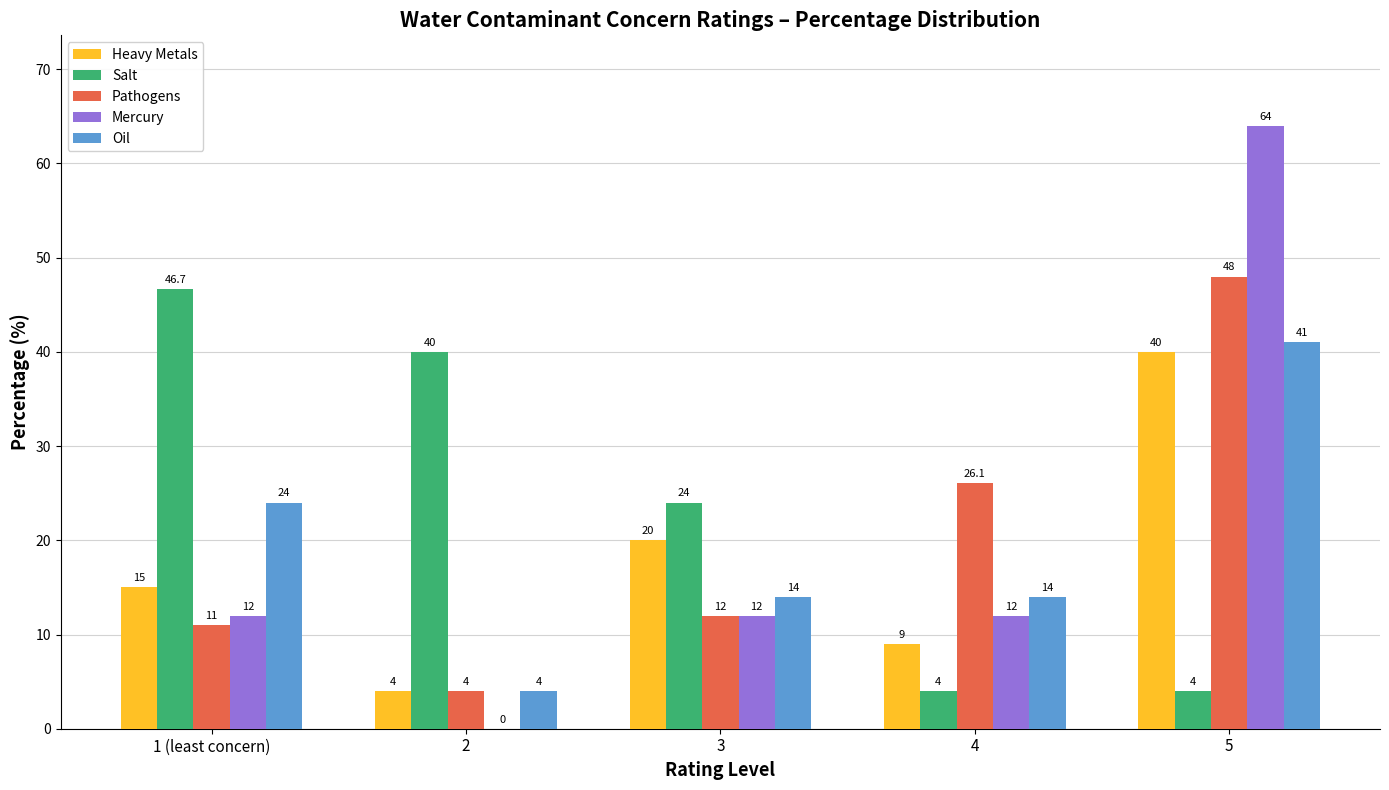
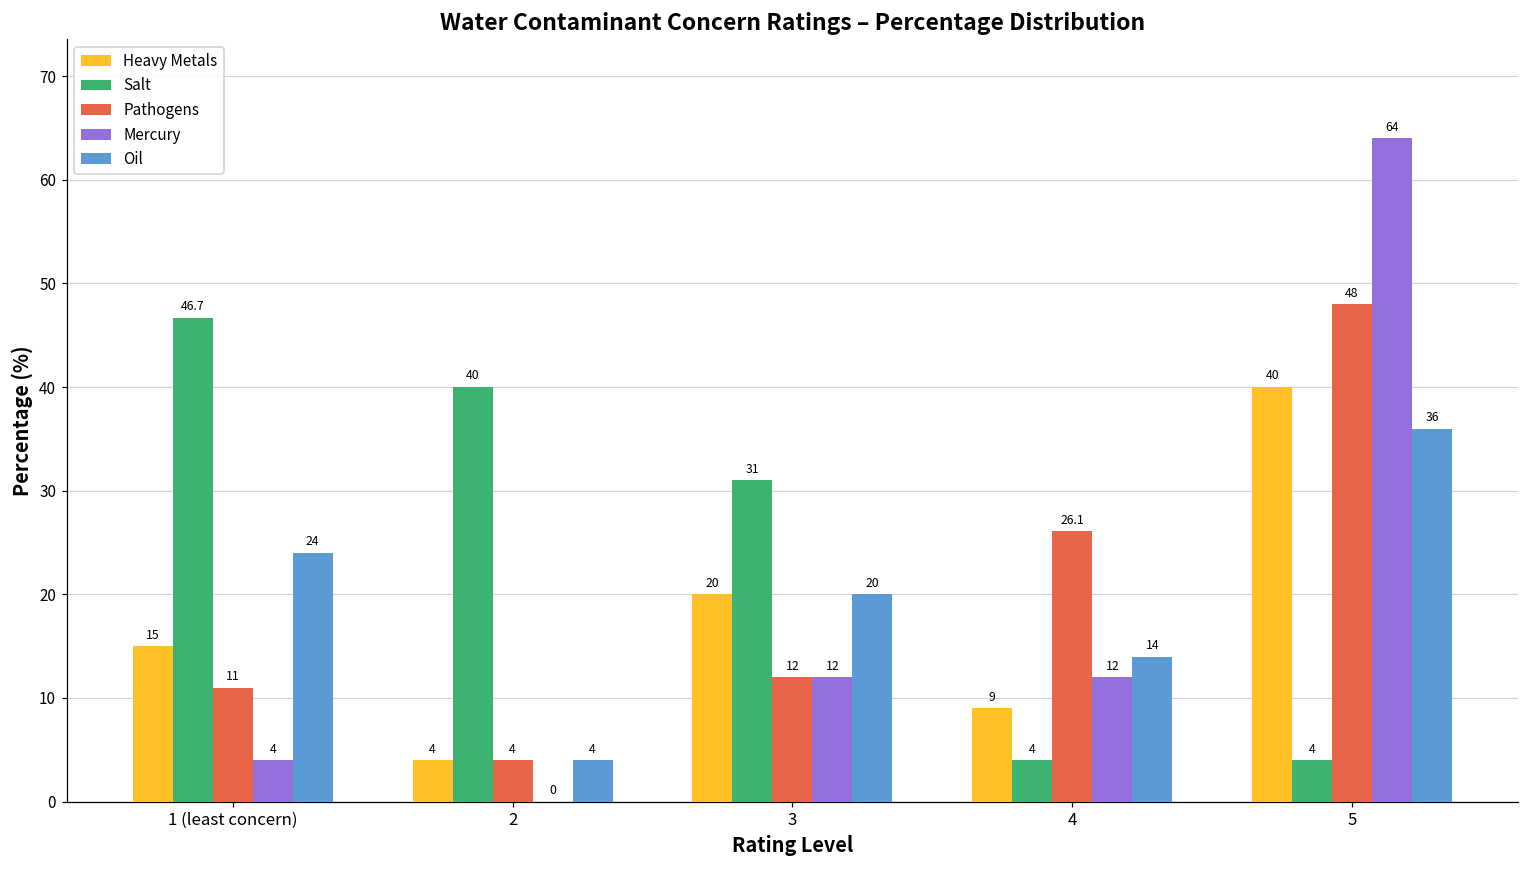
  {
    "Heavy Metals": {
      "1 (least concern)": 15,
      "2": 4,
      "3": 20,
      "4": 9,
      "5": 40
    },
    "Salt": {
      "1 (least concern)": 46.7,
      "2": 40,
-     "3": 24,
+     "3": 31,
      "4": 4,
      "5": 4
    },
    "Pathogens": {
      "1 (least concern)": 11,
      "2": 4,
      "3": 12,
      "4": 26.1,
      "5": 48
    },
    "Mercury": {
-     "1 (least concern)": 12,
+     "1 (least concern)": 4,
      "2": 0,
      "3": 12,
      "4": 12,
      "5": 64
    },
    "Oil": {
      "1 (least concern)": 24,
      "2": 4,
-     "3": 14,
+     "3": 20,
      "4": 14,
-     "5": 41
+     "5": 36
    }
  }
